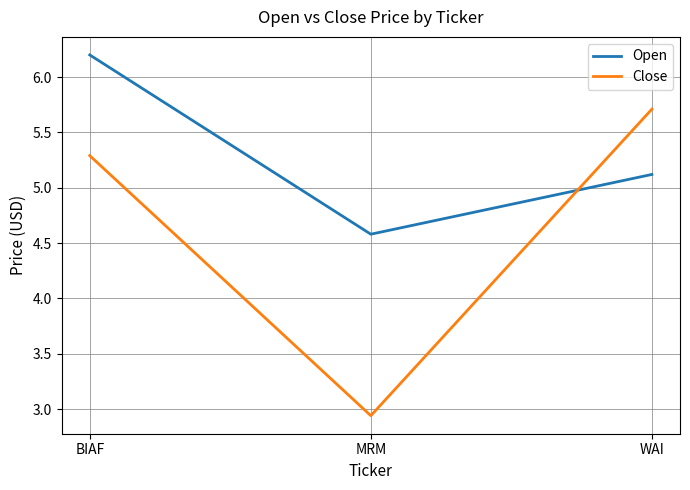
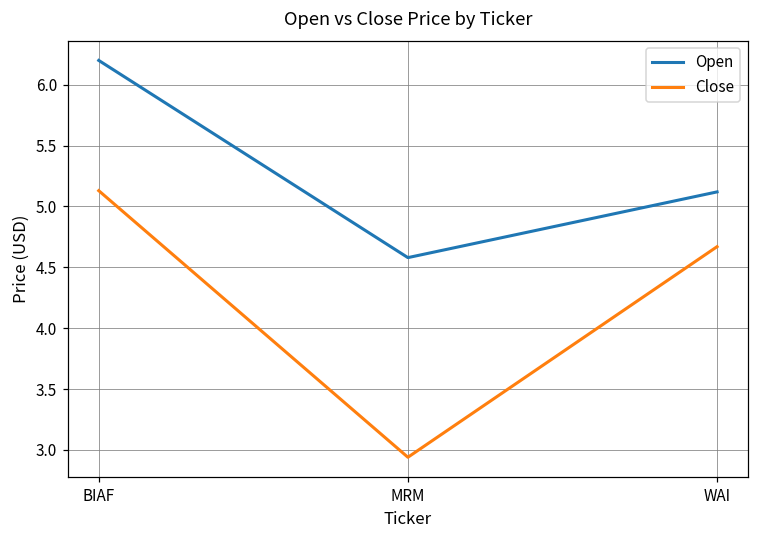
  {
    "Open": {
      "BIAF": 6.20,
      "MRM": 4.58,
      "WAI": 5.12
    },
    "Close": {
-     "BIAF": 5.29,
+     "BIAF": 5.13,
      "MRM": 2.94,
-     "WAI": 5.71
+     "WAI": 4.67
    }
  }
